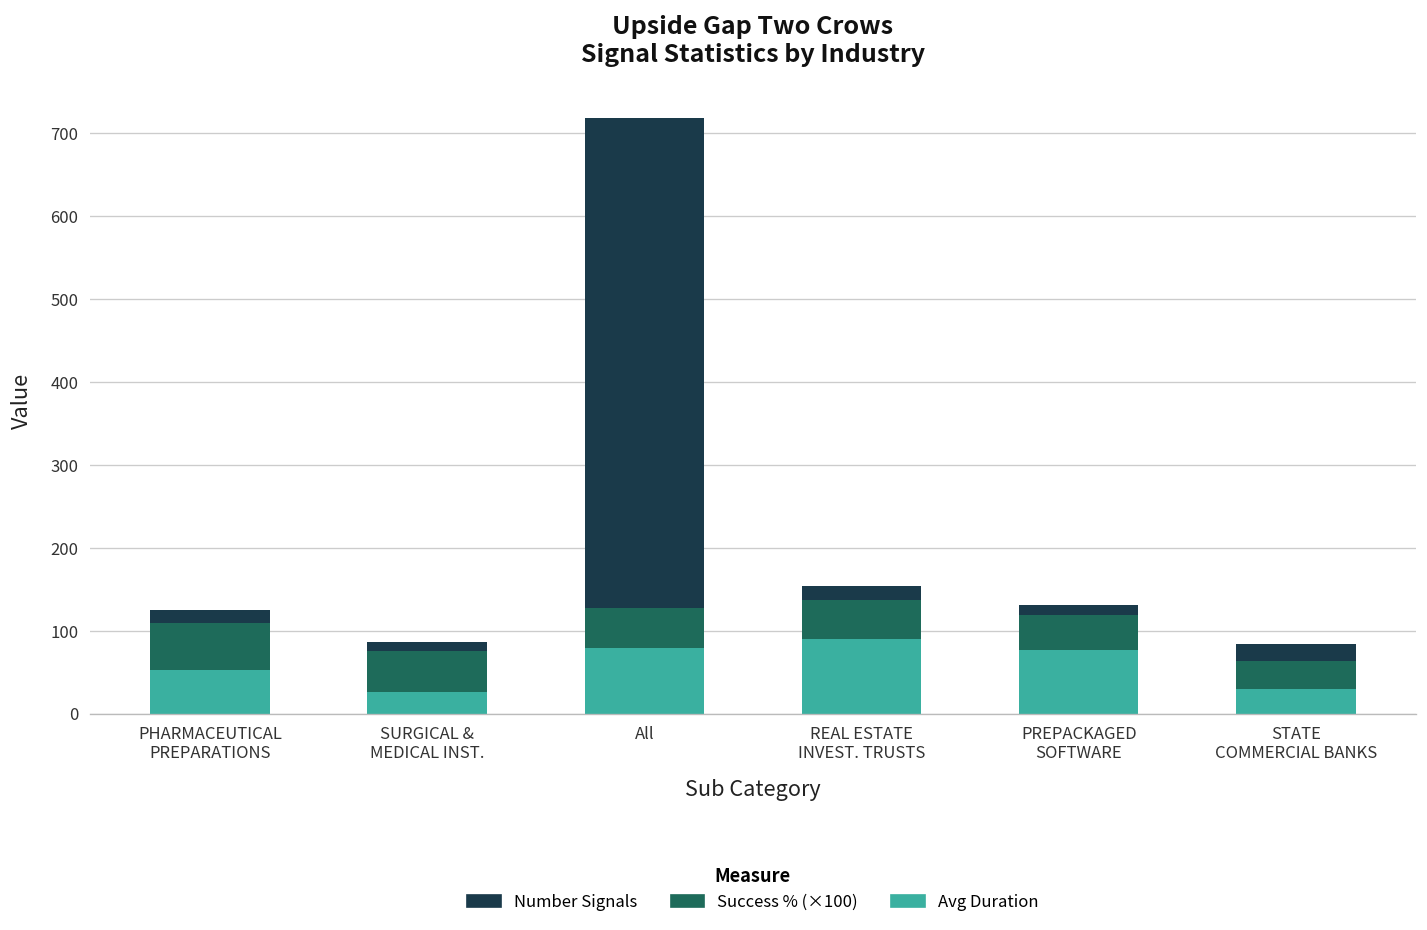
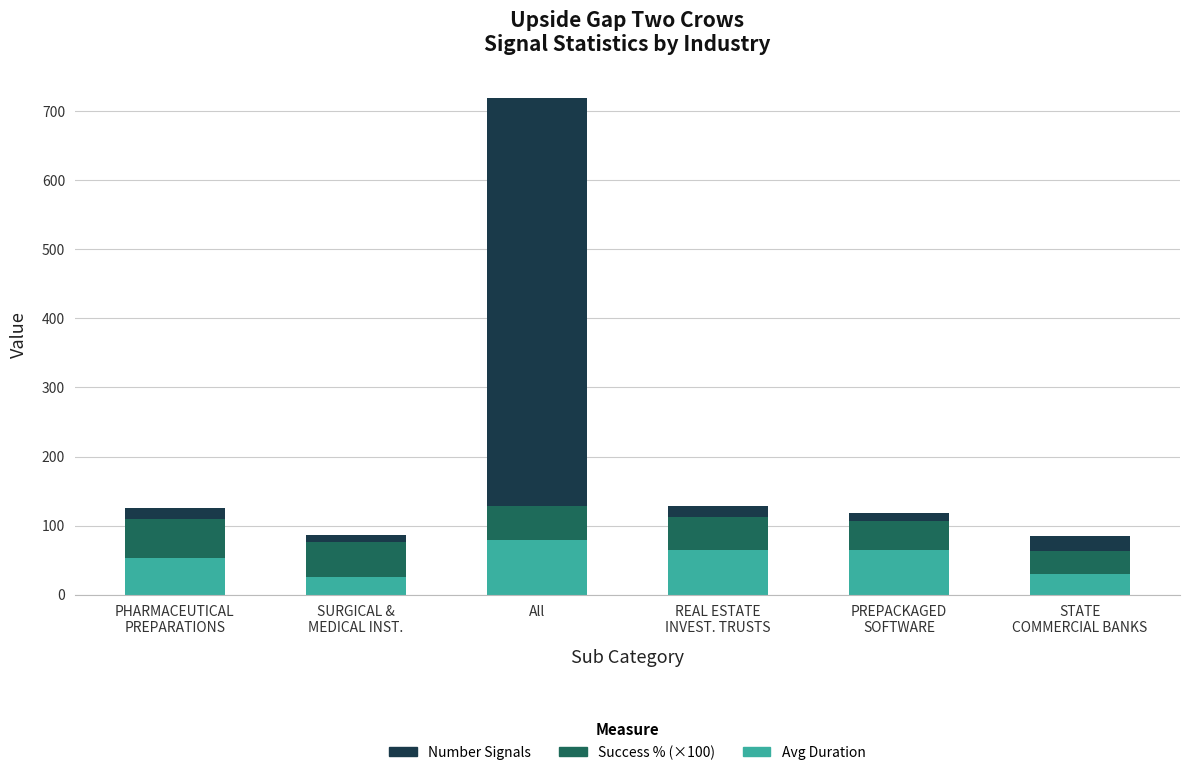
  {
    "Avg Duration": {
      "PHARMACEUTICAL PREPARATIONS": 50,
      "SURGICAL & MEDICAL INST.": 30,
      "All": 80,
-     "REAL ESTATE INVEST. TRUSTS": 90,
-     "PREPACKAGED SOFTWARE": 80,
+     "REAL ESTATE INVEST. TRUSTS": 70,
+     "PREPACKAGED SOFTWARE": 70,
      "STATE COMMERCIAL BANKS": 30
    }
  }
